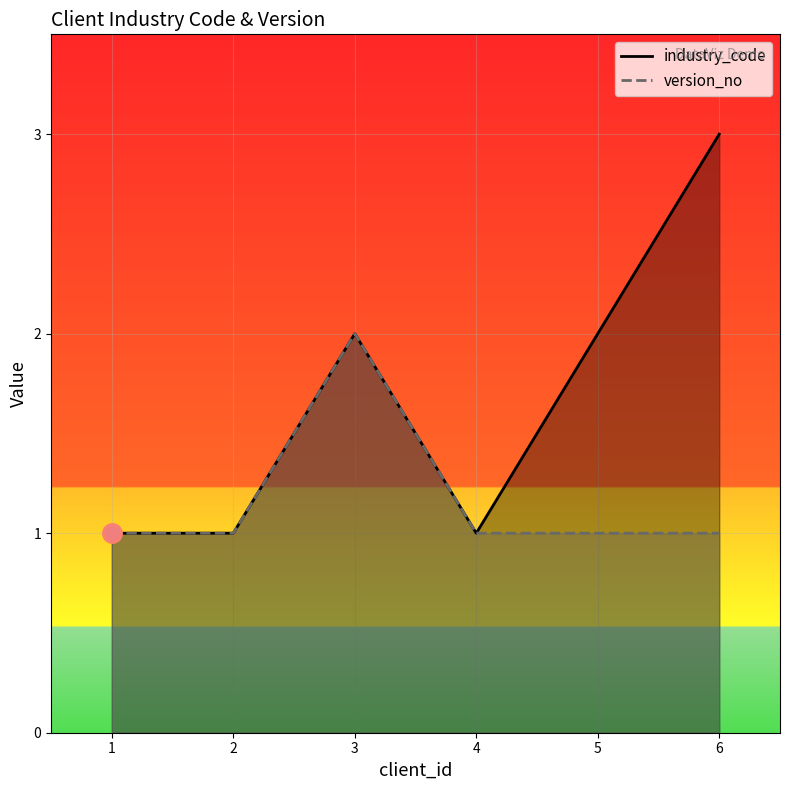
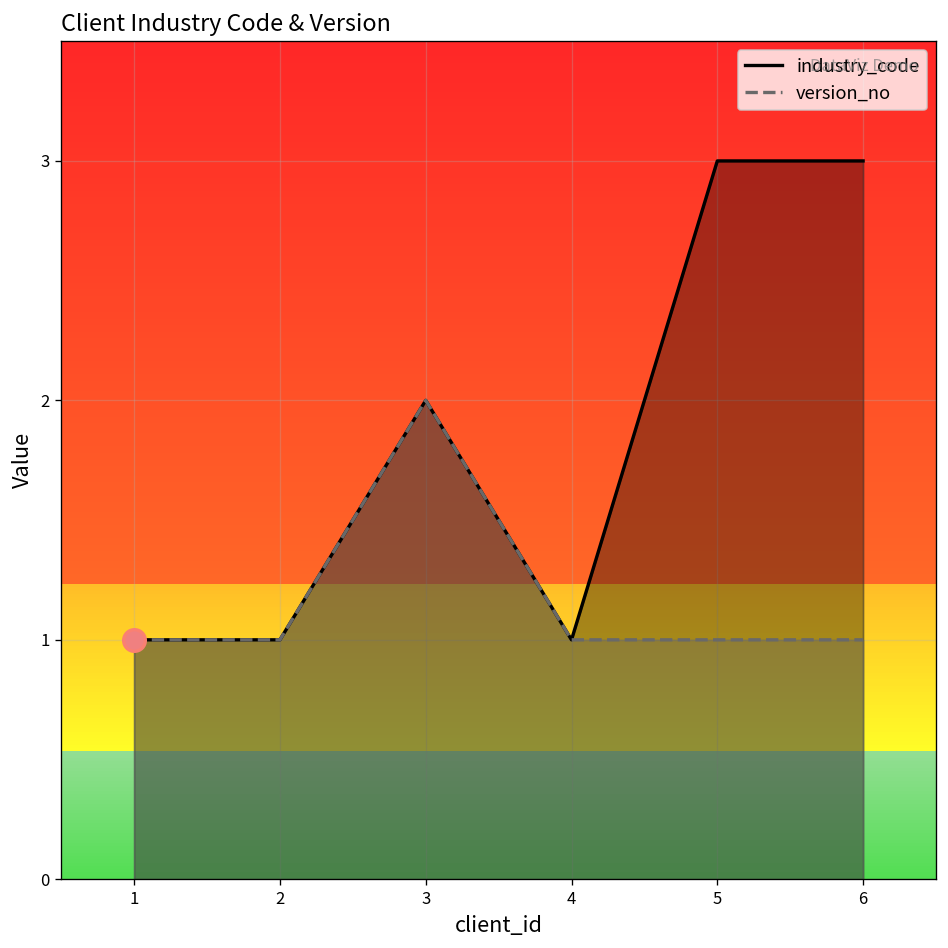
  {
    "industry_code": {
-     "5": 2,
+     "5": 3,
      "6": 3
    },
    "version_no": {
      "5": 1,
      "6": 1
    }
  }
